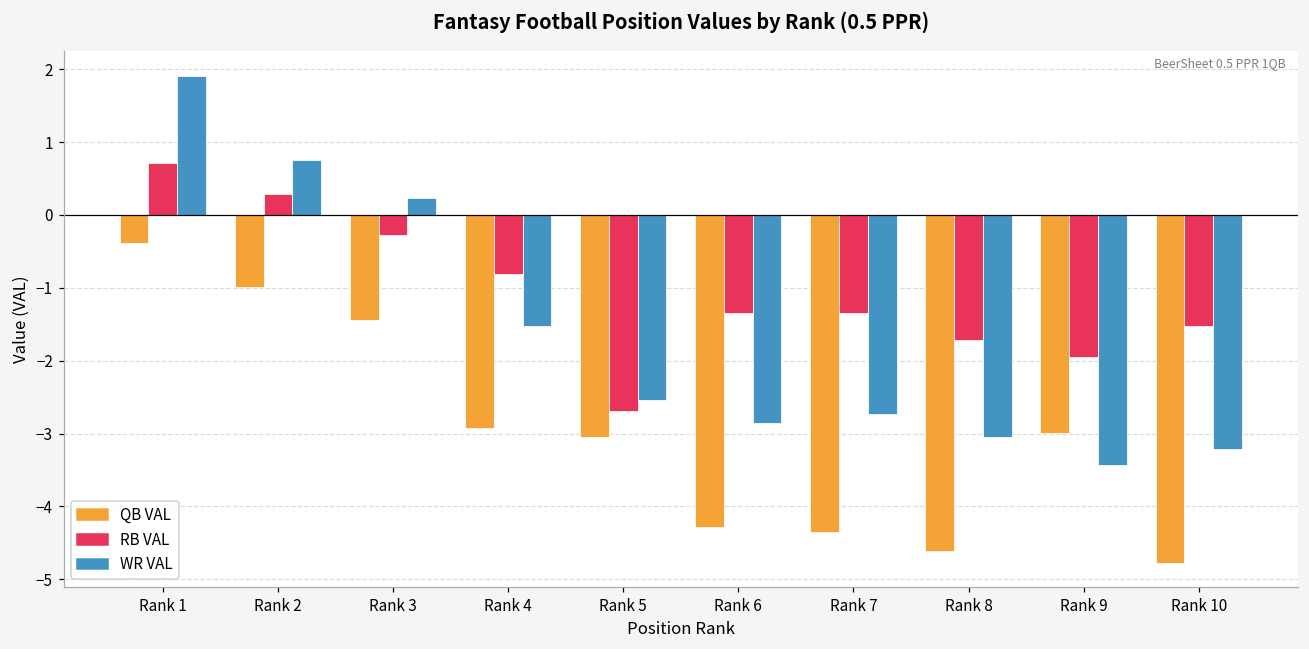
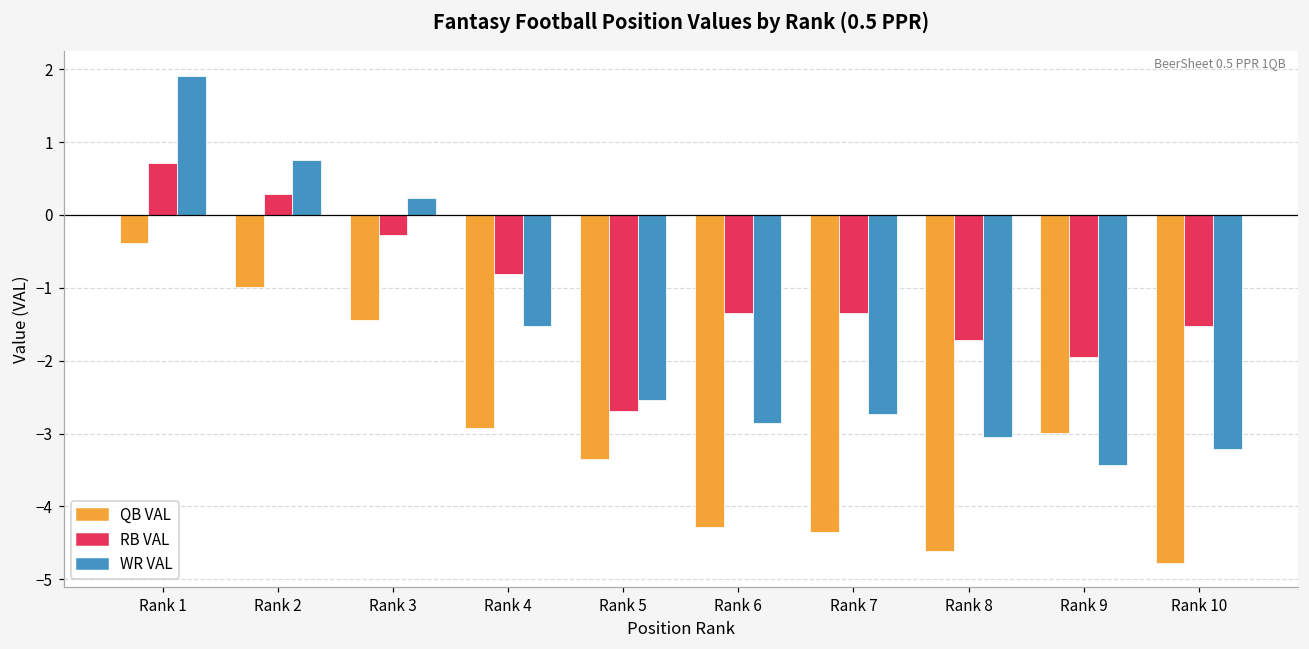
  {
    "QB VAL": {
      "Rank 1": -0.4,
      "Rank 2": -1.0,
      "Rank 3": -1.4,
      "Rank 4": -2.9,
-     "Rank 5": -3.1,
+     "Rank 5": -3.4,
      "Rank 6": -4.3,
      "Rank 7": -4.3,
      "Rank 8": -4.6,
      "Rank 9": -3.0,
      "Rank 10": -4.8
    },
    "RB VAL": {
      "Rank 1": 0.7,
      "Rank 2": 0.3,
      "Rank 3": -0.3,
      "Rank 4": -0.8,
      "Rank 5": -2.7,
      "Rank 6": -1.3,
      "Rank 7": -1.3,
      "Rank 8": -1.7,
      "Rank 9": -2.0,
      "Rank 10": -1.5
    },
    "WR VAL": {
      "Rank 1": 1.9,
      "Rank 2": 0.8,
      "Rank 3": 0.2,
      "Rank 4": -1.5,
      "Rank 5": -2.5,
      "Rank 6": -2.9,
      "Rank 7": -2.7,
      "Rank 8": -3.0,
      "Rank 9": -3.4,
      "Rank 10": -3.2
    }
  }
